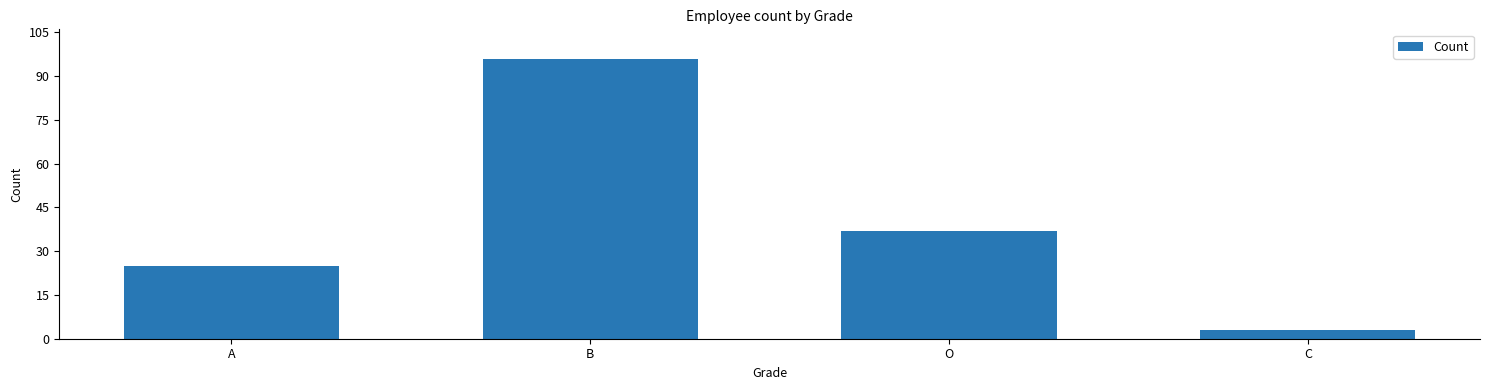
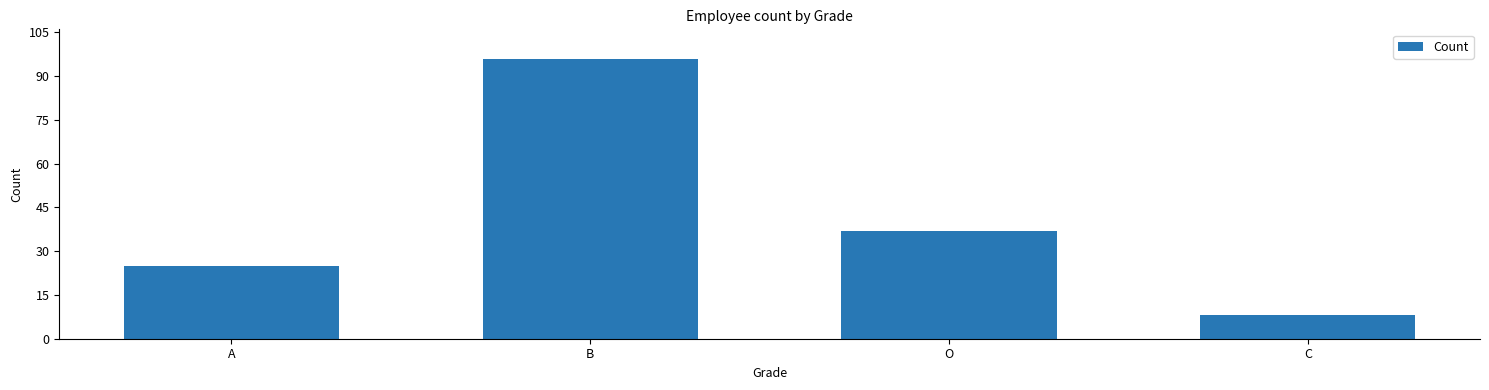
  {
    "A": 25,
    "B": 96,
    "O": 37,
-   "C": 3
+   "C": 8
  }
